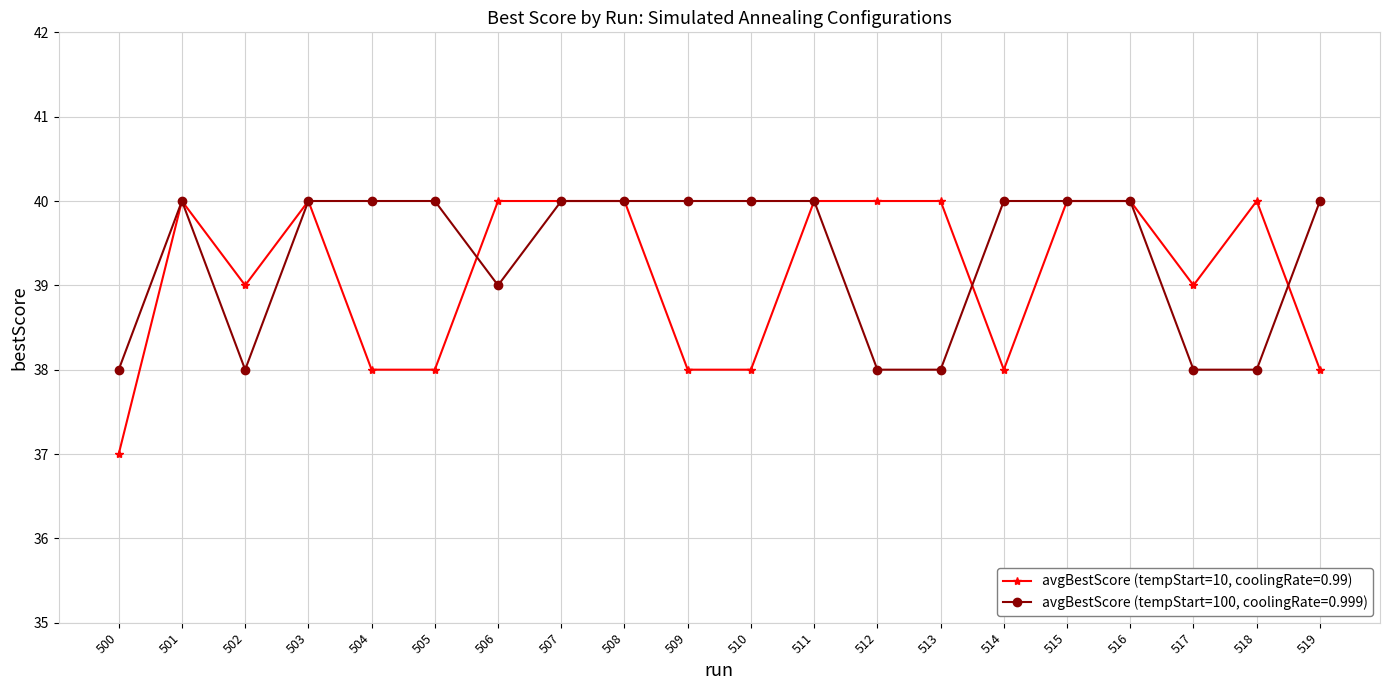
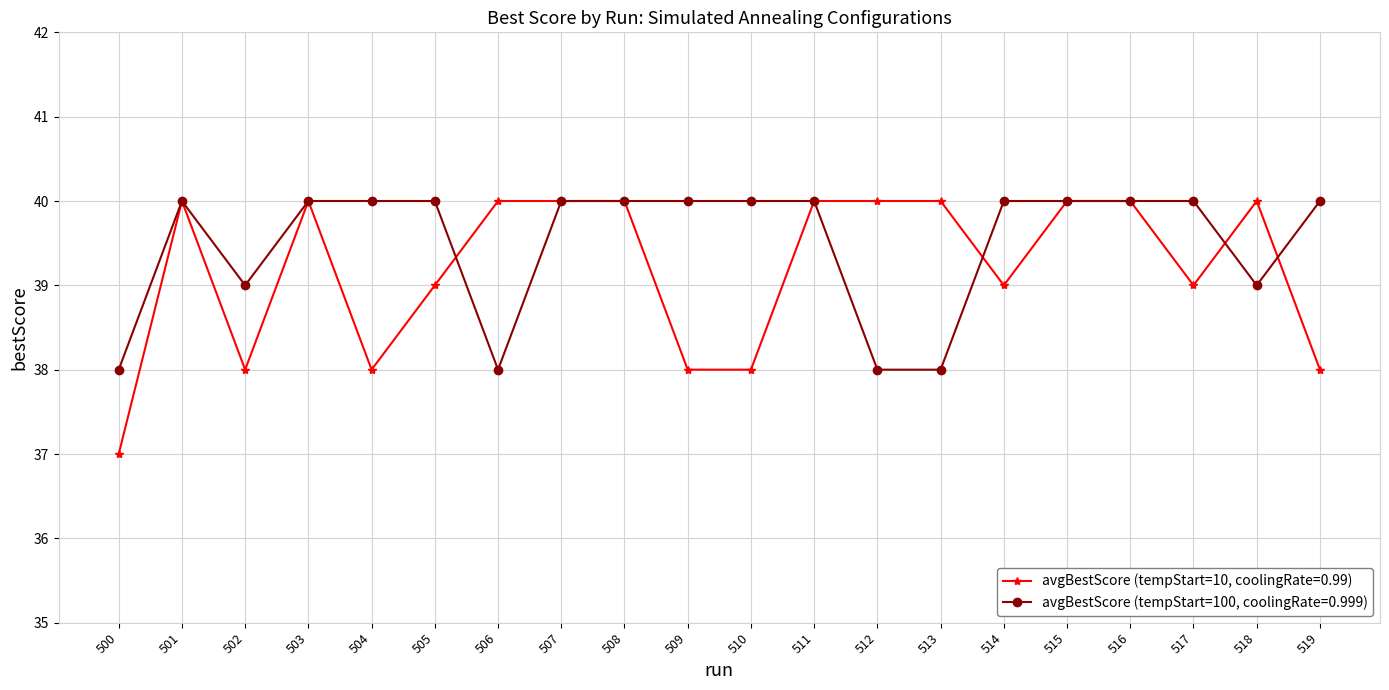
  {
    "avgBestScore (tempStart=10, coolingRate=0.99)": {
      "500": 37,
-     "502": 39,
+     "502": 38,
      "504": 38,
-     "505": 38,
+     "505": 39,
      "506": 40,
      "509": 38,
      "510": 38,
      "512": 40,
      "513": 40,
-     "514": 38,
+     "514": 39,
      "517": 39,
      "518": 40,
      "519": 38
    },
    "avgBestScore (tempStart=100, coolingRate=0.999)": {
      "500": 38,
-     "502": 38,
+     "502": 39,
      "504": 40,
      "505": 40,
-     "506": 39,
+     "506": 38,
      "509": 40,
      "510": 40,
      "512": 38,
      "513": 38,
      "514": 40,
-     "517": 38,
-     "518": 38,
+     "517": 40,
+     "518": 39,
      "519": 40
    }
  }
